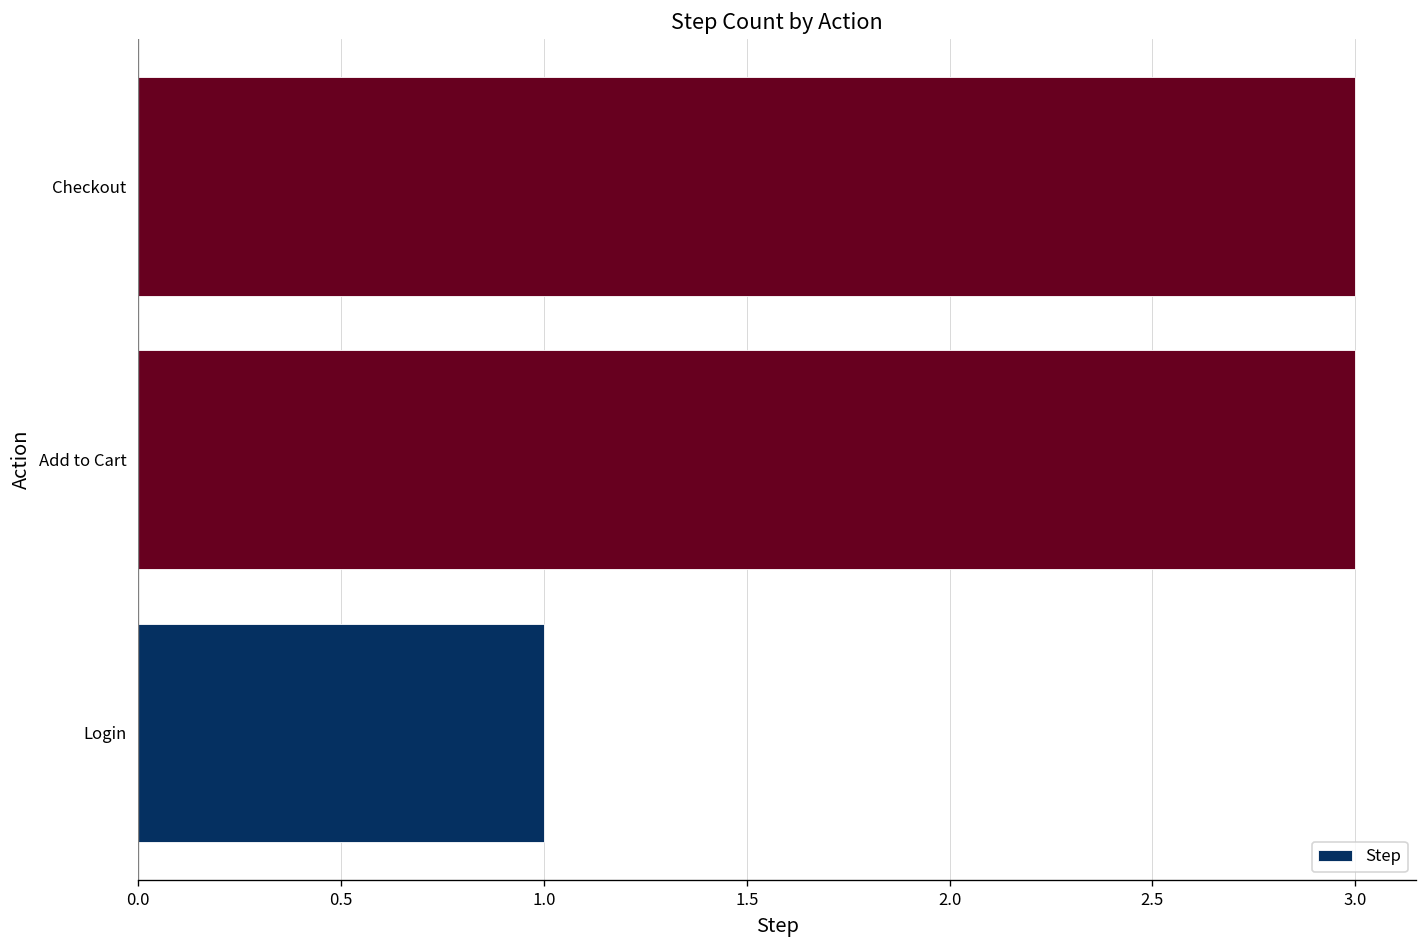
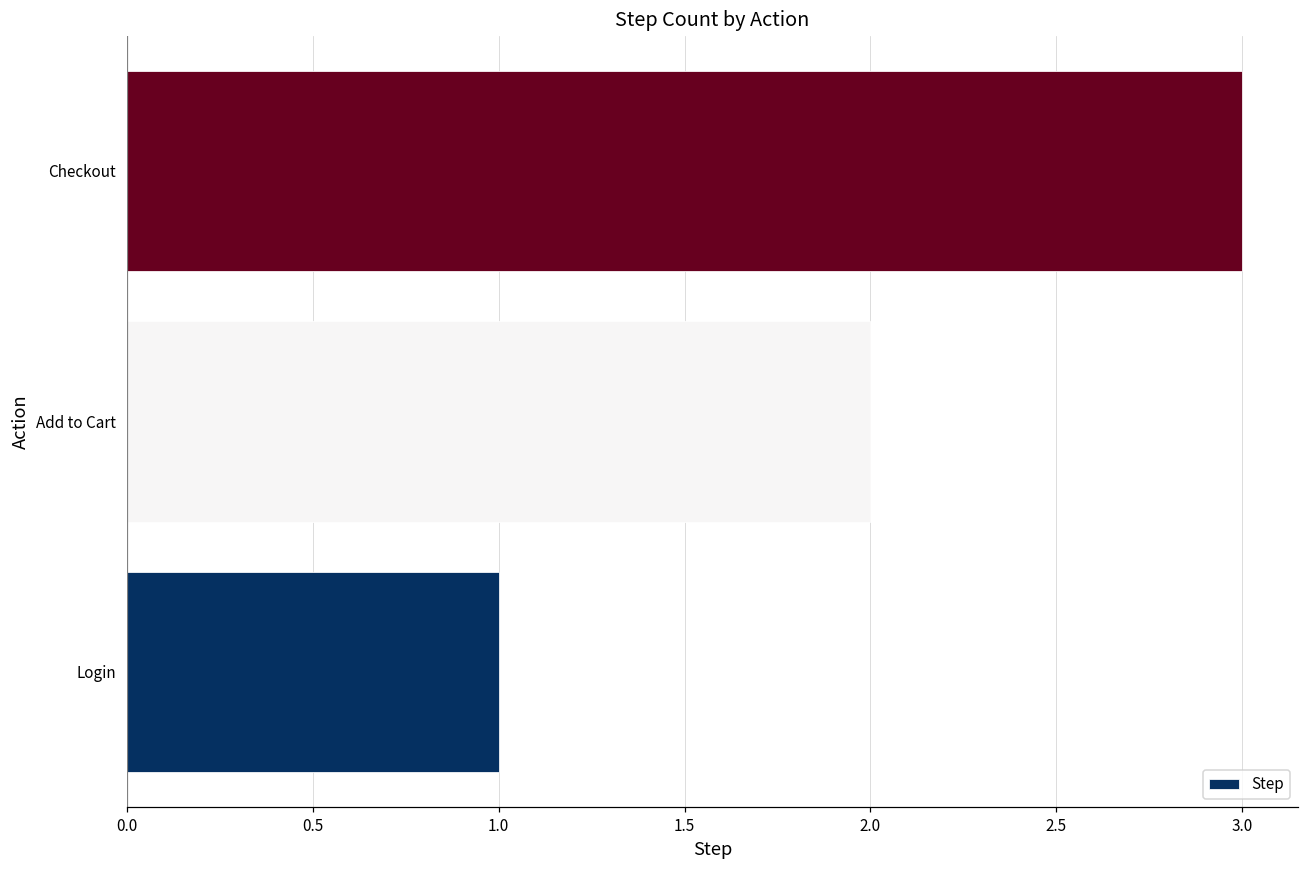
  {
    "Checkout": 3,
-   "Add to Cart": 3,
+   "Add to Cart": 2,
    "Login": 1
  }
